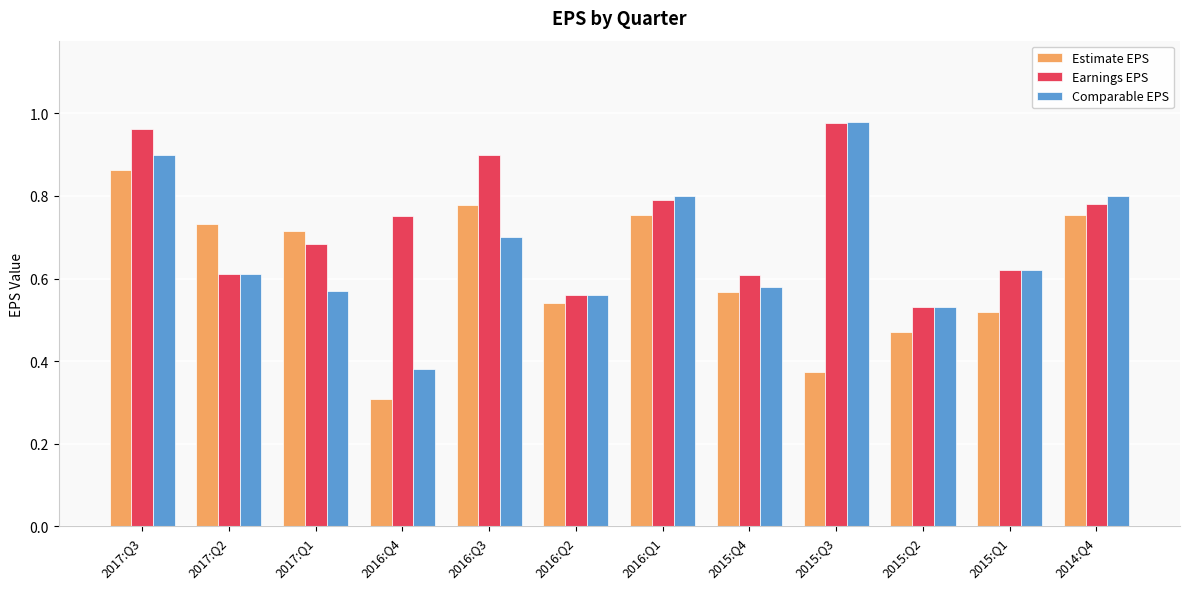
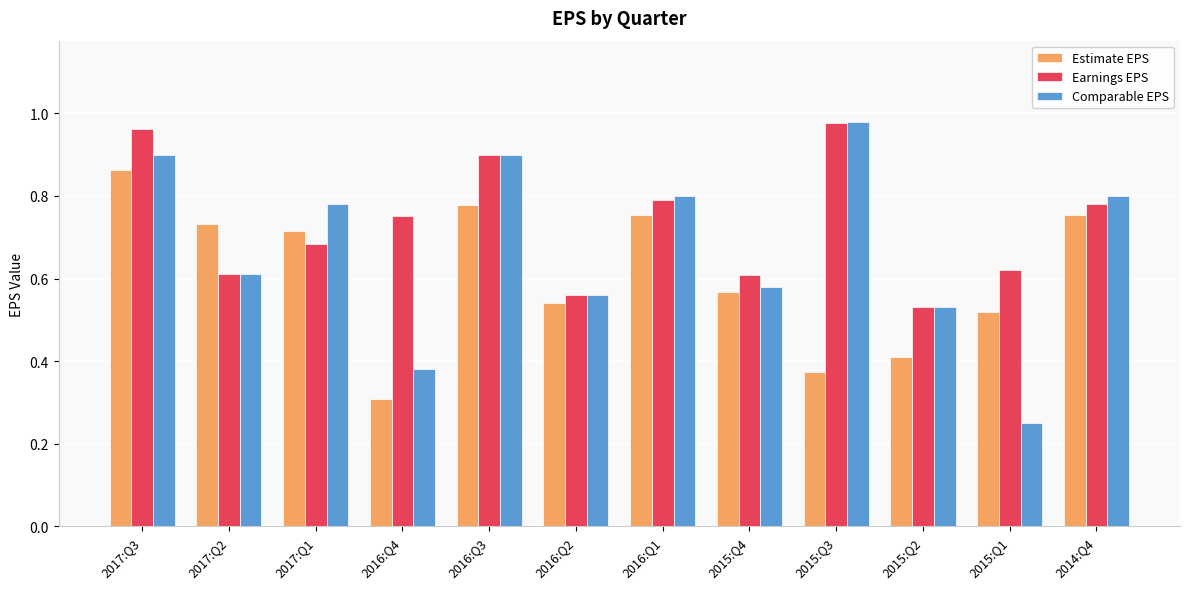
  {
    "Estimate EPS": {
      "2017:Q3": 0.86,
      "2017:Q2": 0.73,
      "2017:Q1": 0.71,
      "2016:Q4": 0.31,
      "2016:Q3": 0.78,
      "2016:Q2": 0.54,
      "2016:Q1": 0.76,
      "2015:Q4": 0.57,
      "2015:Q3": 0.37,
-     "2015:Q2": 0.47,
+     "2015:Q2": 0.41,
      "2015:Q1": 0.52,
      "2014:Q4": 0.76
    },
    "Earnings EPS": {
      "2017:Q3": 0.96,
      "2017:Q2": 0.61,
      "2017:Q1": 0.68,
      "2016:Q4": 0.75,
      "2016:Q3": 0.90,
      "2016:Q2": 0.56,
      "2016:Q1": 0.79,
      "2015:Q4": 0.61,
      "2015:Q3": 0.98,
      "2015:Q2": 0.53,
      "2015:Q1": 0.62,
      "2014:Q4": 0.78
    },
    "Comparable EPS": {
      "2017:Q3": 0.90,
      "2017:Q2": 0.61,
-     "2017:Q1": 0.57,
+     "2017:Q1": 0.78,
      "2016:Q4": 0.38,
-     "2016:Q3": 0.7,
+     "2016:Q3": 0.9,
      "2016:Q2": 0.56,
      "2016:Q1": 0.80,
      "2015:Q4": 0.58,
      "2015:Q3": 0.98,
      "2015:Q2": 0.53,
-     "2015:Q1": 0.62,
+     "2015:Q1": 0.25,
      "2014:Q4": 0.80
    }
  }
